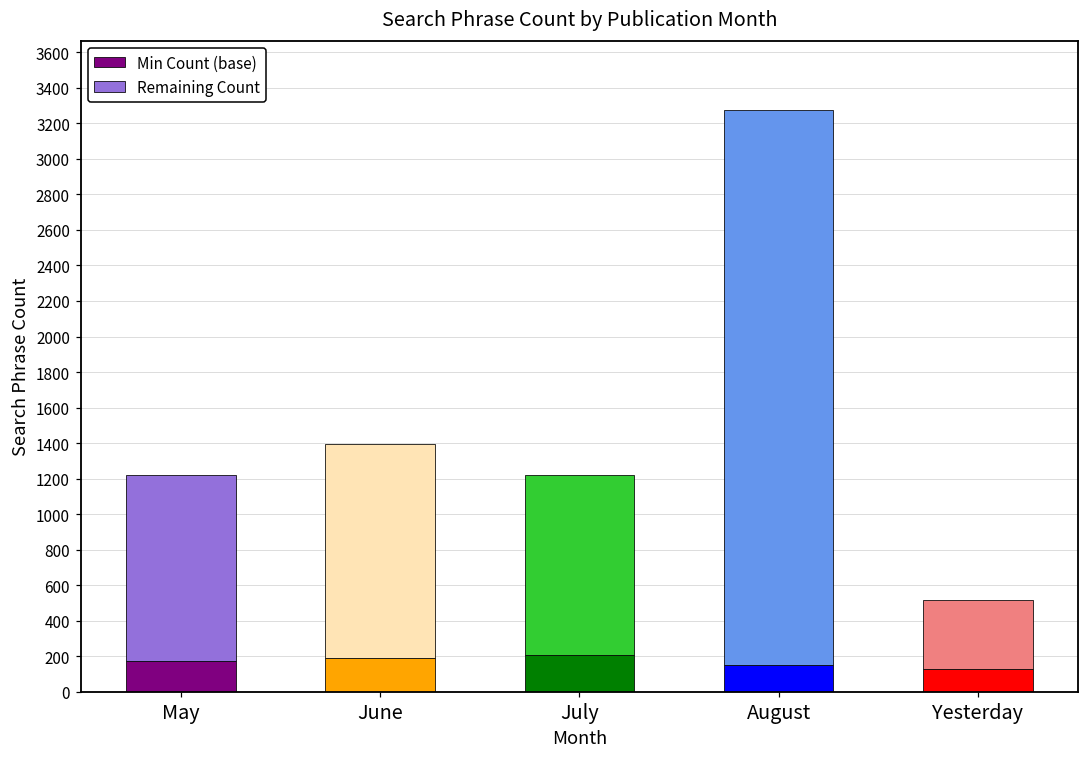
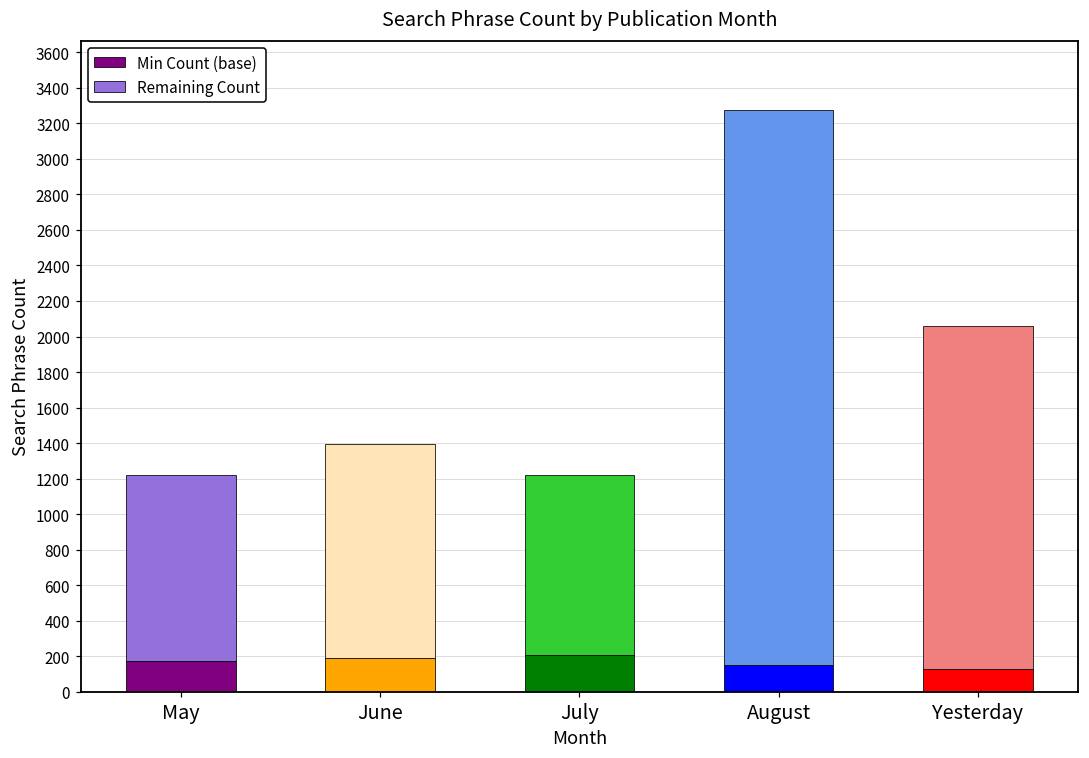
  {
    "Min Count (base)": {
      "May": 170,
      "June": 190,
      "July": 210,
      "August": 150,
      "Yesterday": 130
    },
    "Remaining Count": {
      "May": 1050,
      "June": 1200,
      "July": 1010,
      "August": 3120,
-     "Yesterday": 390
+     "Yesterday": 1930
    }
  }
